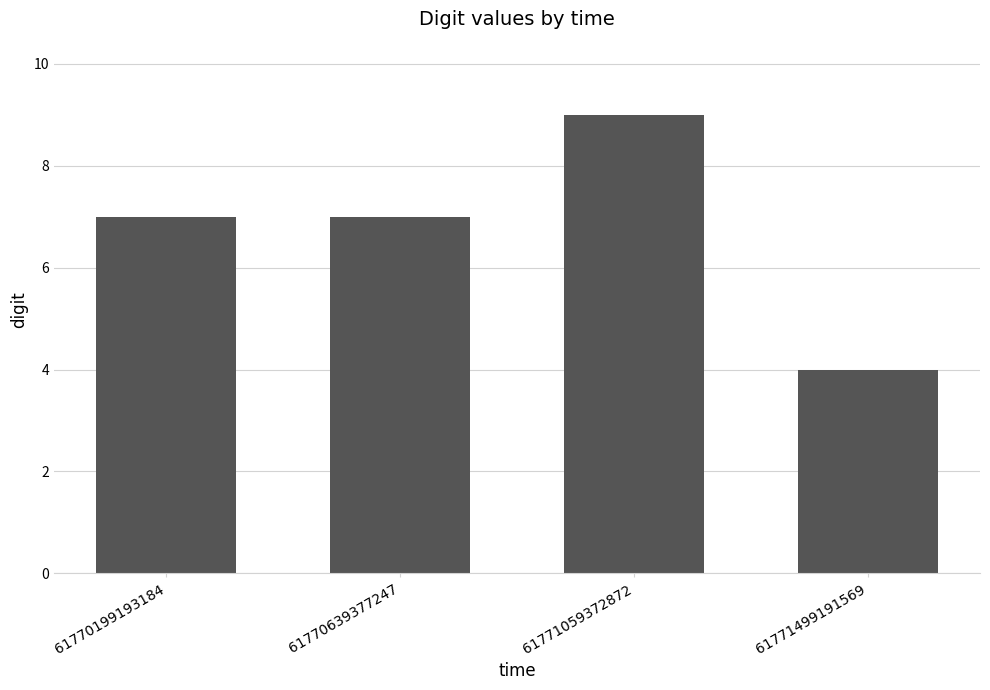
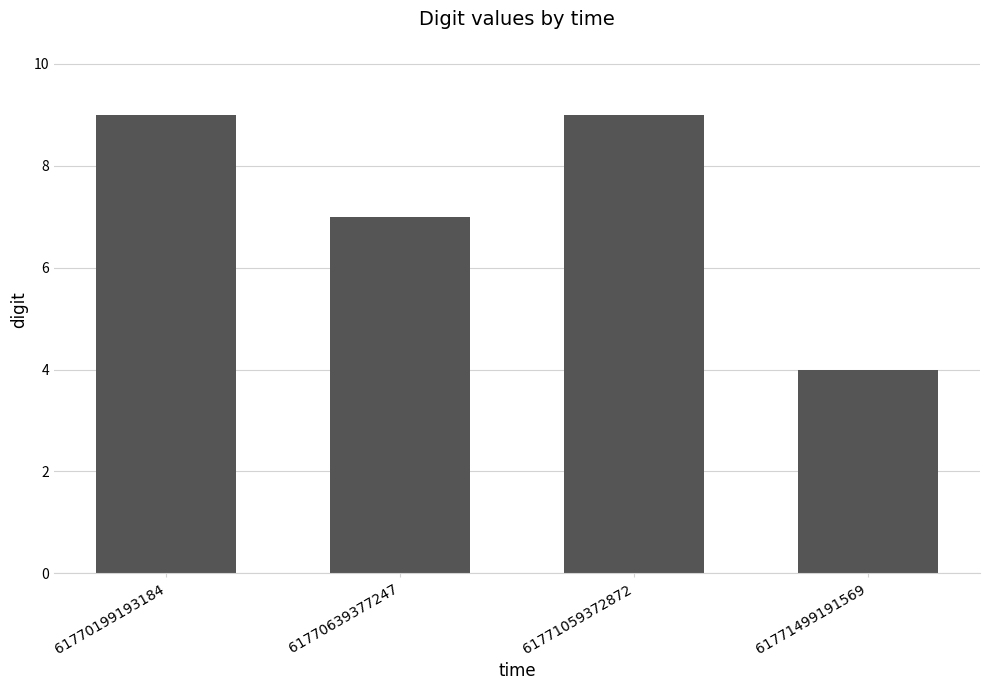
  {
-   "61770199193184": 7,
+   "61770199193184": 9,
    "61770639377247": 7,
    "61771059372872": 9,
    "61771499191569": 4
  }
